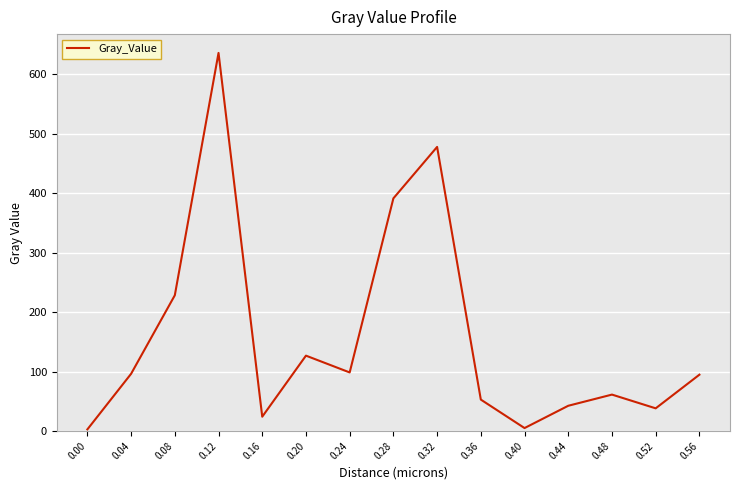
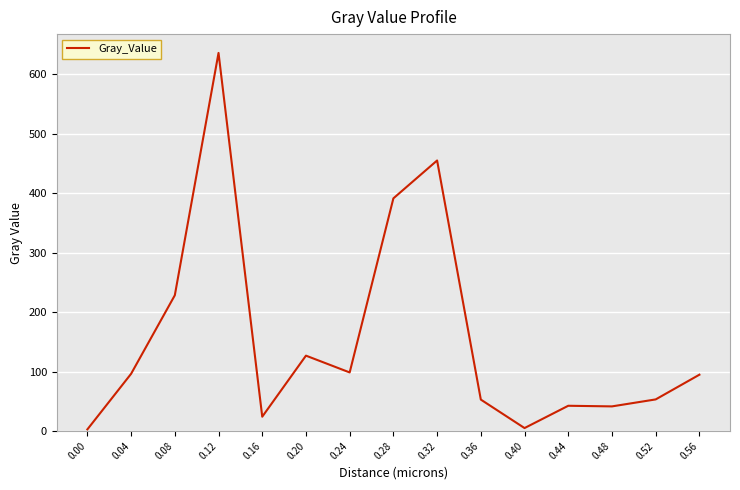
  {
    "0.00": 0,
    "0.04": 100,
    "0.08": 230,
    "0.12": 640,
    "0.16": 20,
    "0.20": 130,
    "0.24": 100,
    "0.28": 390,
-   "0.32": 480,
+   "0.32": 450,
    "0.36": 50,
    "0.40": 10,
    "0.44": 40,
-   "0.48": 60,
-   "0.52": 40,
+   "0.48": 40,
+   "0.52": 50,
    "0.56": 90
  }
